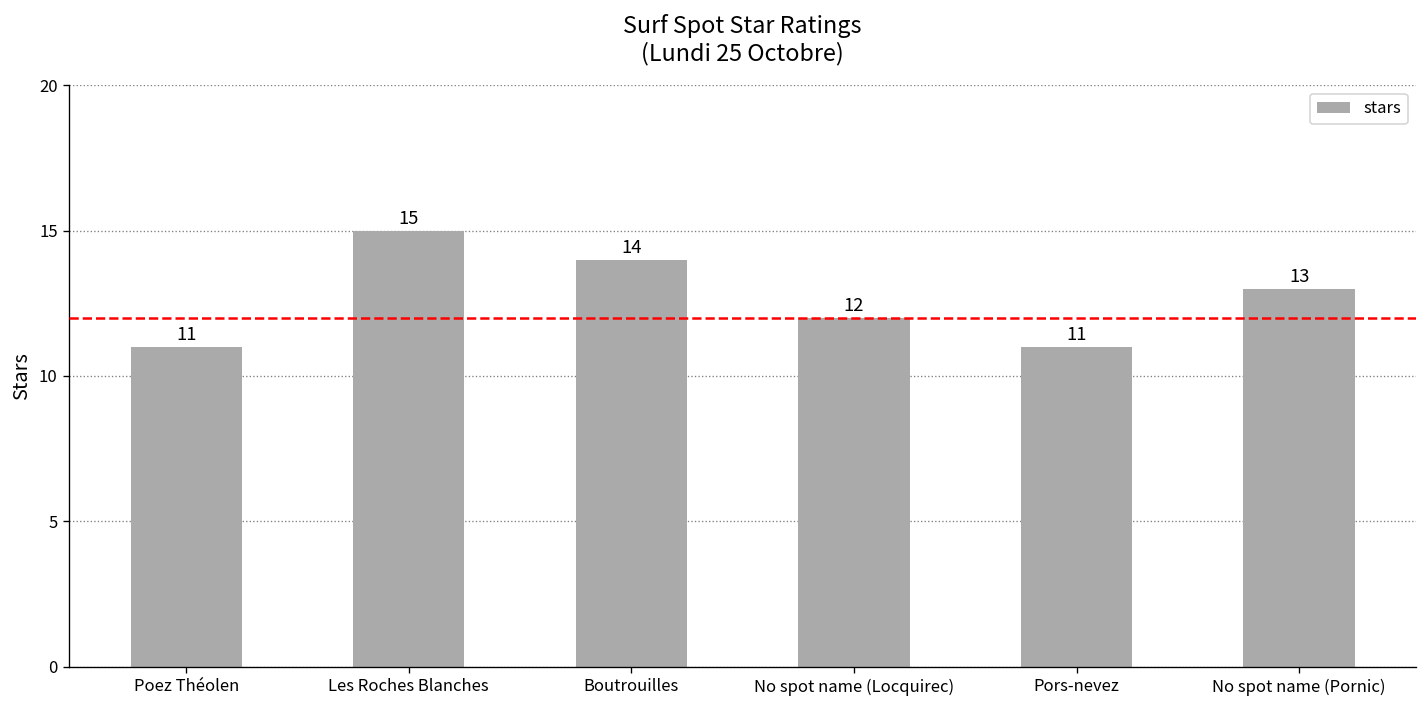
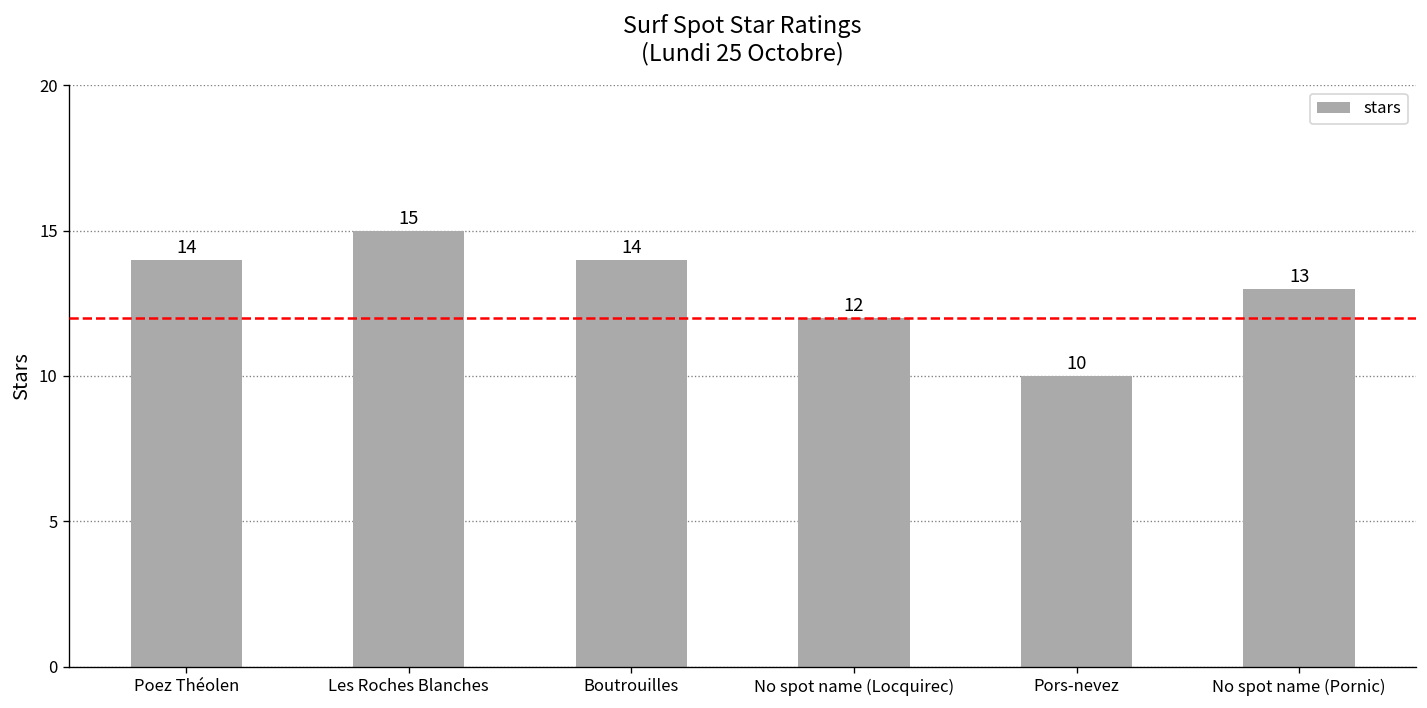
  {
-   "Poez Théolen": 11,
+   "Poez Théolen": 14,
    "Les Roches Blanches": 15,
    "Boutrouilles": 14,
    "No spot name (Locquirec)": 12,
-   "Pors-nevez": 11,
+   "Pors-nevez": 10,
    "No spot name (Pornic)": 13
  }
